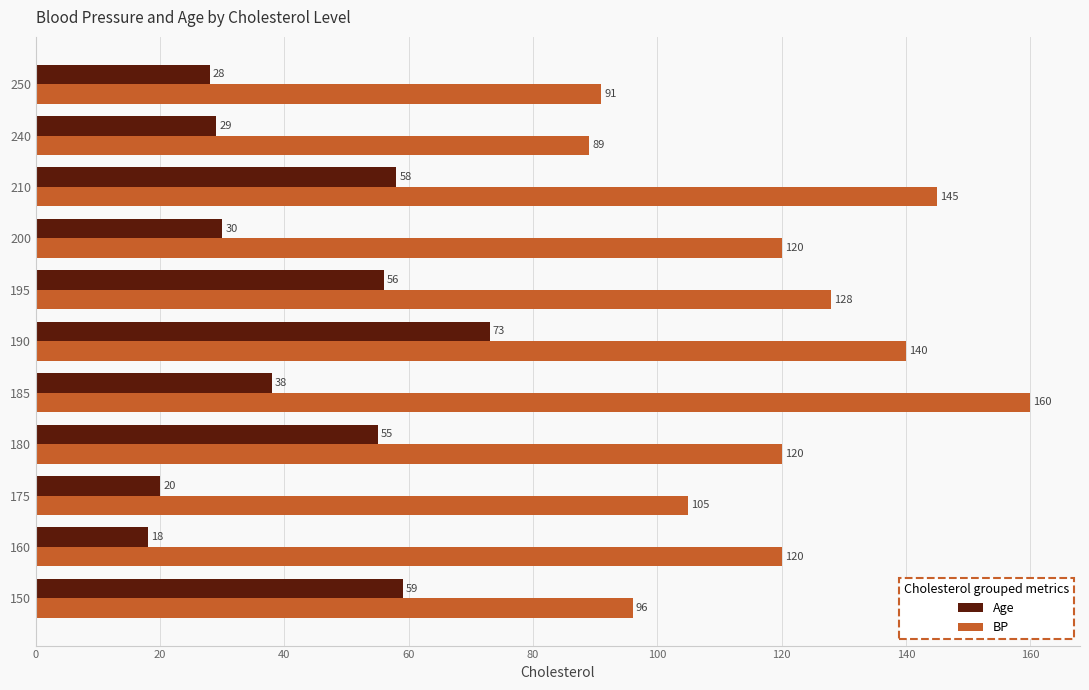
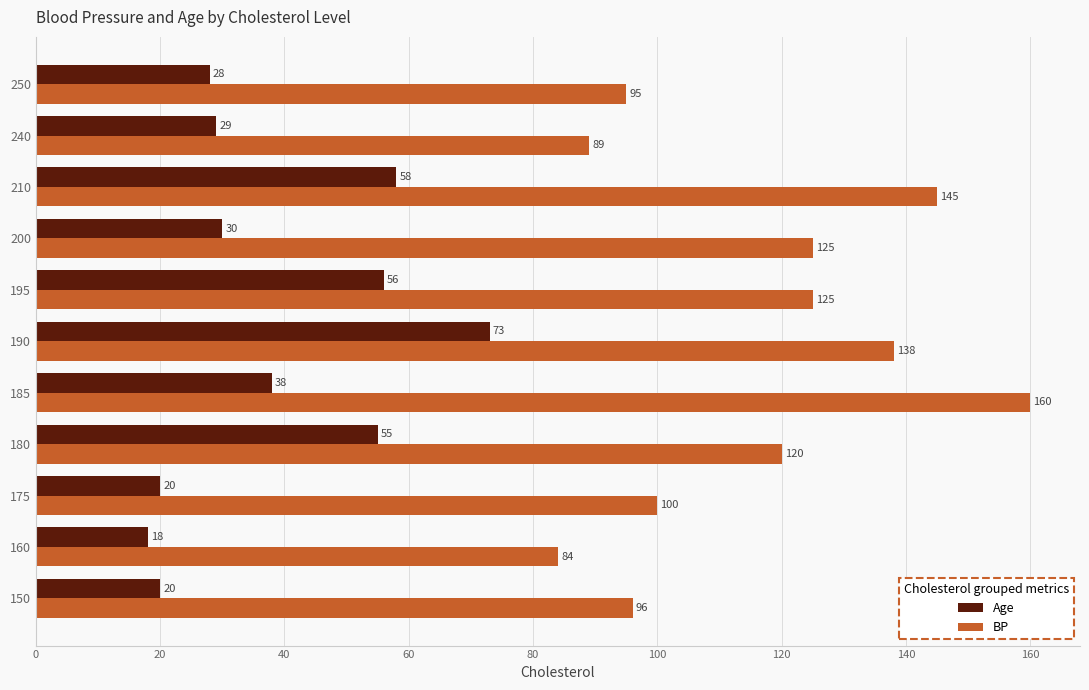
  {
    "Age": {
      "250": 28,
      "240": 29,
      "210": 58,
      "200": 30,
      "195": 56,
      "190": 73,
      "185": 38,
      "180": 55,
      "175": 20,
      "160": 18,
-     "150": 59
+     "150": 20
    },
    "BP": {
-     "250": 91,
+     "250": 95,
      "240": 89,
      "210": 145,
-     "200": 120,
-     "195": 128,
-     "190": 140,
+     "200": 125,
+     "195": 125,
+     "190": 138,
      "185": 160,
      "180": 120,
-     "175": 105,
-     "160": 120,
+     "175": 100,
+     "160": 84,
      "150": 96
    }
  }
